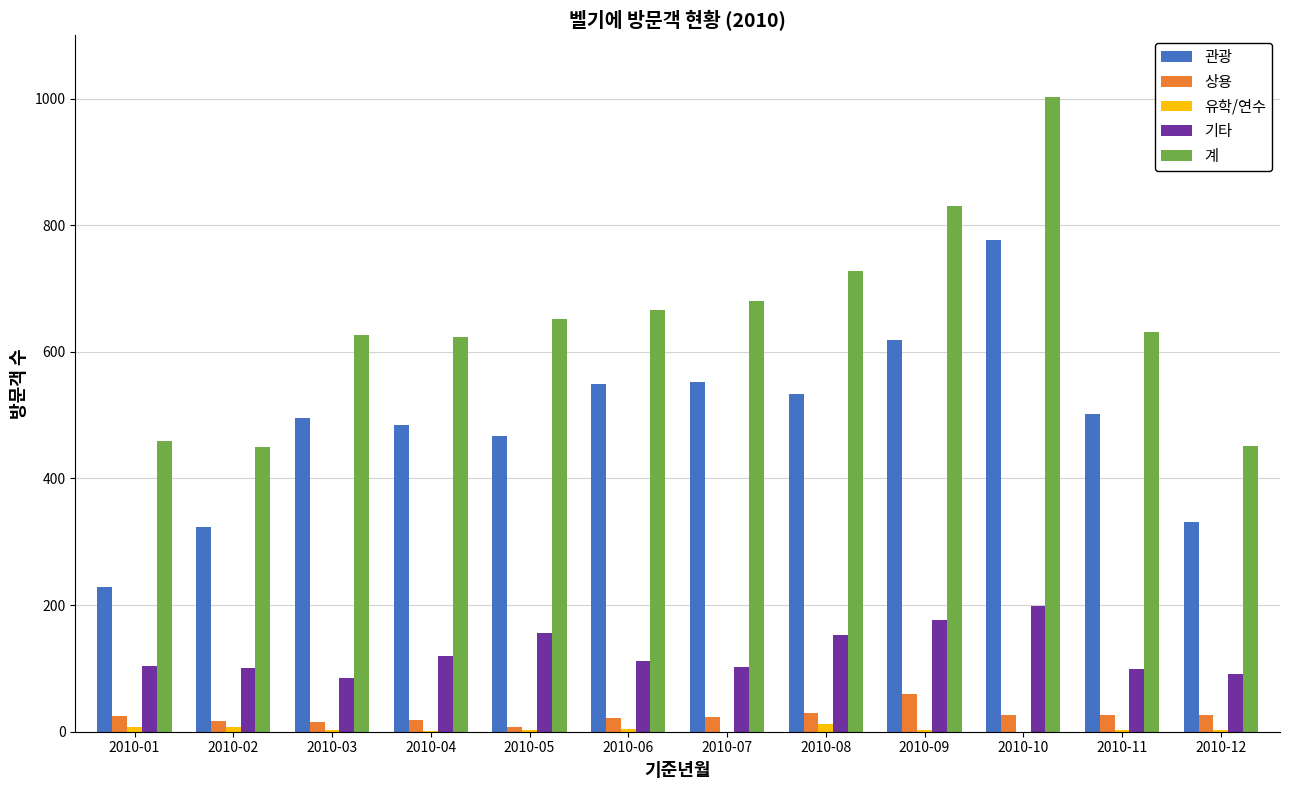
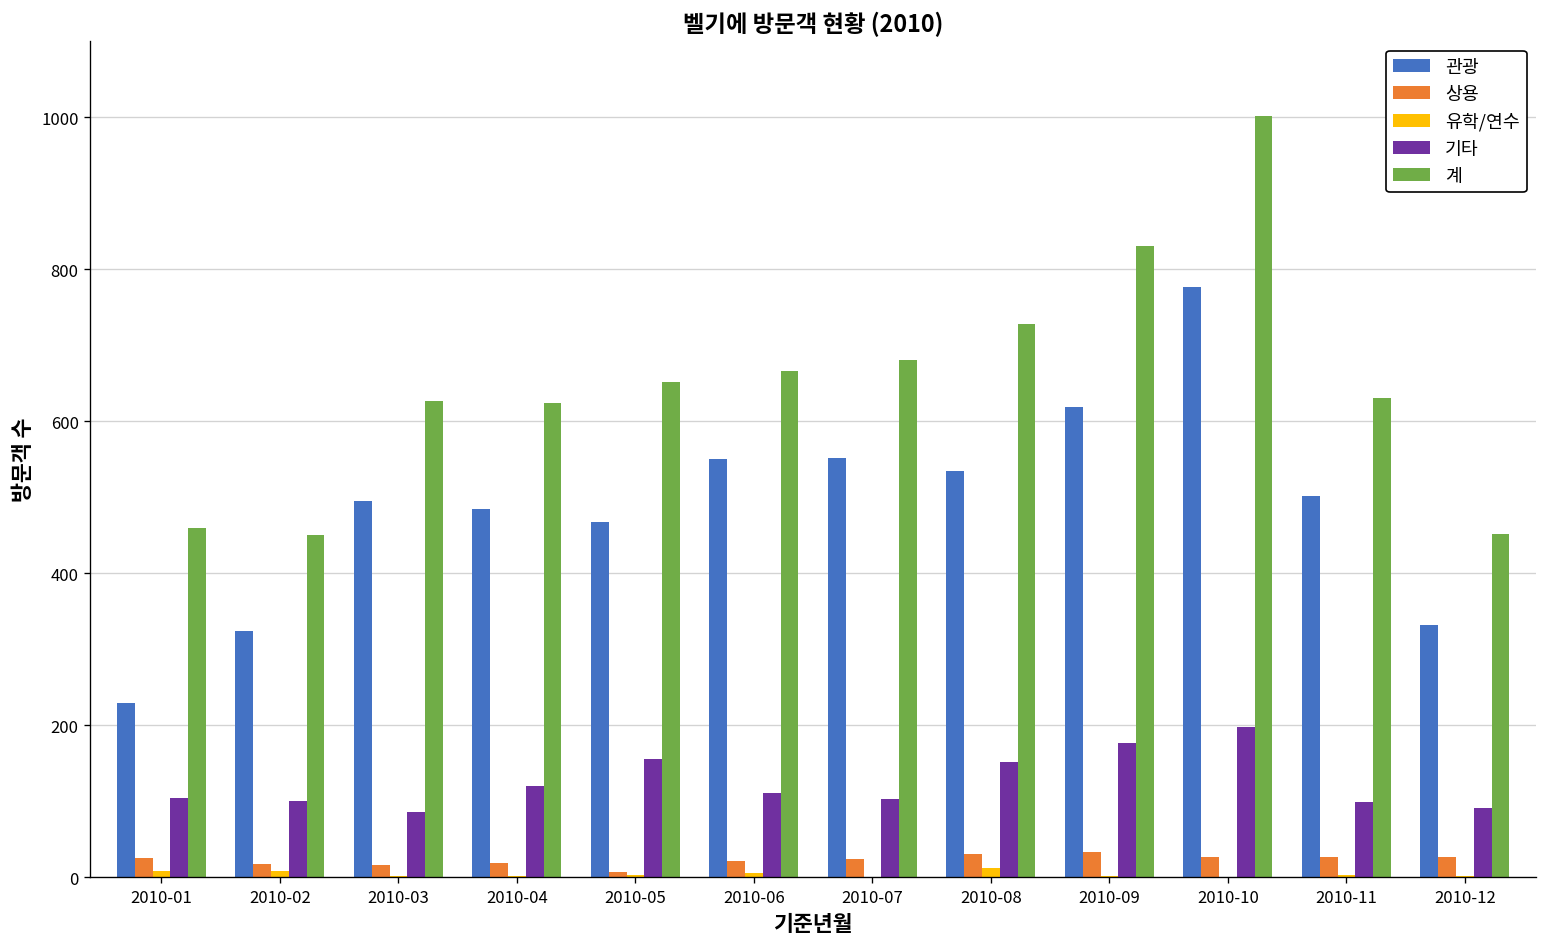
  {
    "관광": {
      "2010-01": 230,
      "2010-02": 320,
      "2010-03": 500,
      "2010-04": 480,
      "2010-05": 470,
      "2010-06": 550,
      "2010-07": 550,
      "2010-08": 530,
      "2010-09": 620,
      "2010-10": 780,
      "2010-11": 500,
      "2010-12": 330
    },
    "상용": {
      "2010-01": 30,
      "2010-02": 20,
      "2010-03": 20,
      "2010-04": 20,
      "2010-05": 10,
      "2010-06": 20,
      "2010-07": 20,
      "2010-08": 30,
-     "2010-09": 60,
+     "2010-09": 30,
      "2010-10": 30,
      "2010-11": 30,
      "2010-12": 30
    },
    "유학/연수": {
      "2010-01": 10,
      "2010-02": 10,
      "2010-06": 10,
      "2010-07": 0,
      "2010-08": 10,
      "2010-10": 0
    },
    "기타": {
      "2010-01": 100,
      "2010-02": 100,
      "2010-03": 90,
      "2010-04": 120,
      "2010-05": 160,
      "2010-06": 110,
      "2010-07": 100,
      "2010-08": 150,
      "2010-09": 180,
      "2010-10": 200,
      "2010-11": 100,
      "2010-12": 90
    },
    "계": {
      "2010-01": 460,
      "2010-02": 450,
      "2010-03": 630,
      "2010-04": 620,
      "2010-05": 650,
      "2010-06": 670,
      "2010-07": 680,
      "2010-08": 730,
      "2010-09": 830,
      "2010-10": 1000,
      "2010-11": 630,
      "2010-12": 450
    }
  }
